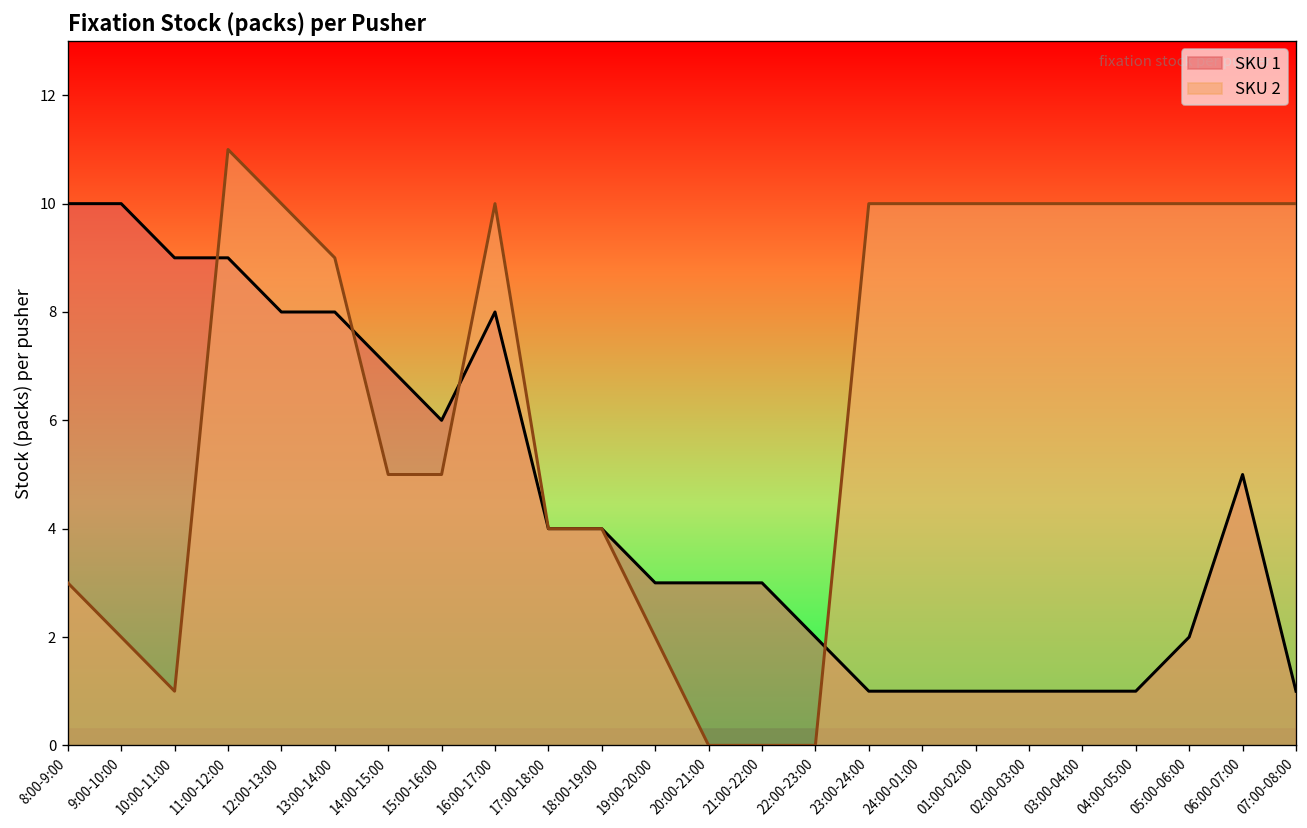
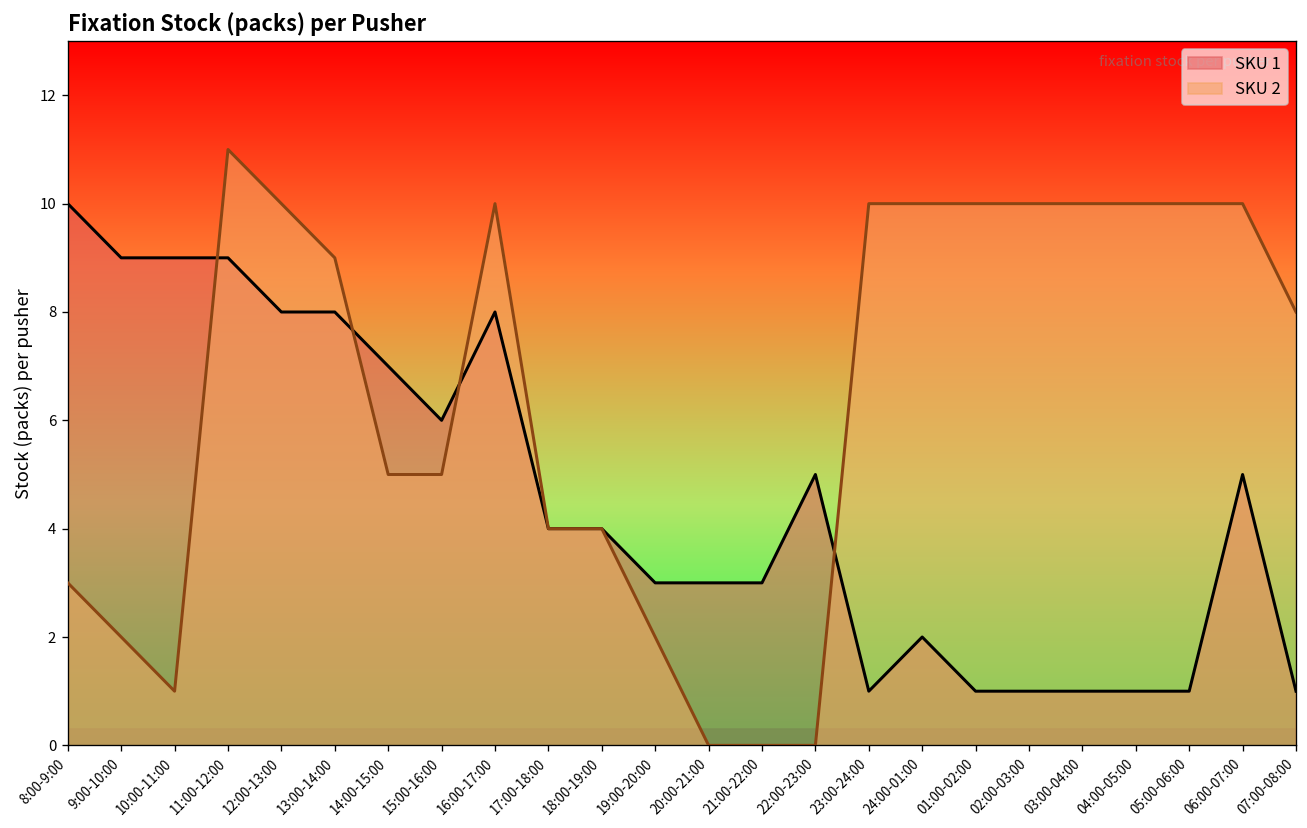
  {
    "SKU 1": {
      "8:00-9:00": 10,
-     "9:00-10:00": 10,
+     "9:00-10:00": 9,
      "10:00-11:00": 9,
      "11:00-12:00": 9,
      "12:00-13:00": 8,
      "13:00-14:00": 8,
      "14:00-15:00": 7,
      "15:00-16:00": 6,
      "16:00-17:00": 8,
      "19:00-20:00": 3,
      "20:00-21:00": 3,
      "21:00-22:00": 3,
-     "22:00-23:00": 2,
+     "22:00-23:00": 5,
      "23:00-24:00": 1,
-     "24:00-01:00": 1,
+     "24:00-01:00": 2,
      "01:00-02:00": 1,
      "02:00-03:00": 1,
      "03:00-04:00": 1,
      "04:00-05:00": 1,
-     "05:00-06:00": 2,
+     "05:00-06:00": 1,
      "06:00-07:00": 5,
      "07:00-08:00": 1
    },
    "SKU 2": {
      "8:00-9:00": 3,
      "9:00-10:00": 2,
      "10:00-11:00": 1,
      "11:00-12:00": 11,
      "12:00-13:00": 10,
      "13:00-14:00": 9,
      "14:00-15:00": 5,
      "15:00-16:00": 5,
      "16:00-17:00": 10,
      "19:00-20:00": 2,
      "23:00-24:00": 10,
      "24:00-01:00": 10,
      "01:00-02:00": 10,
      "02:00-03:00": 10,
      "03:00-04:00": 10,
      "04:00-05:00": 10,
      "05:00-06:00": 10,
      "06:00-07:00": 10,
-     "07:00-08:00": 10
+     "07:00-08:00": 8
    }
  }
